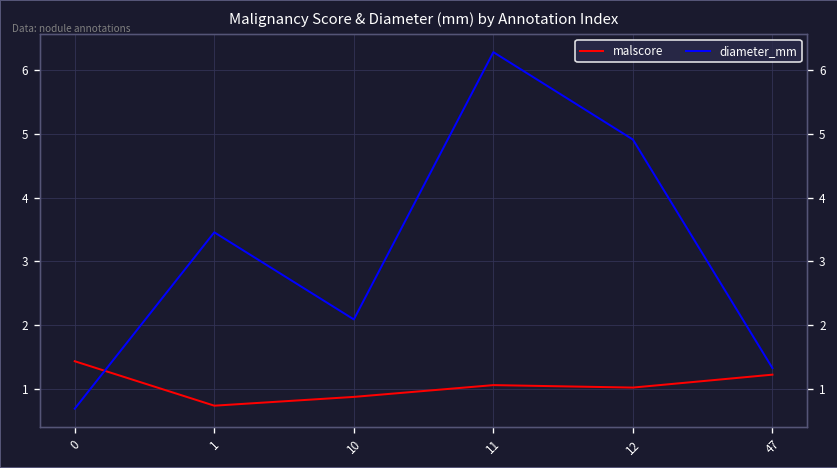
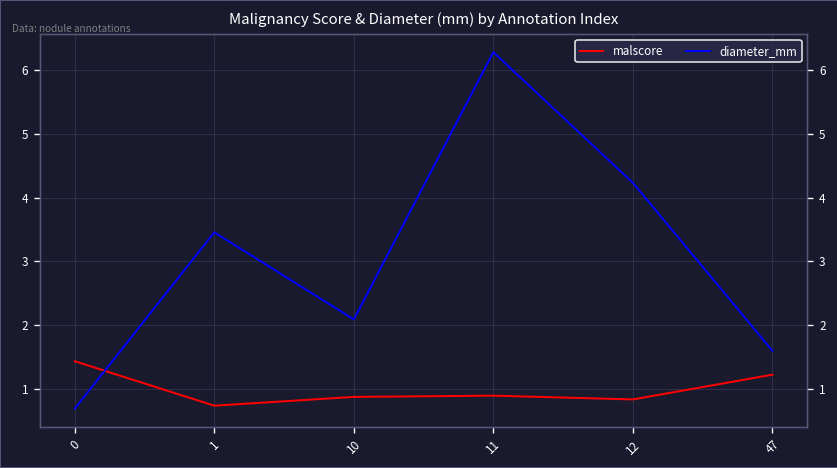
  {
    "malscore": {
      "0": 1.4,
      "1": 0.7,
      "10": 0.9,
-     "11": 1.1,
-     "12": 1.0,
+     "11": 0.9,
+     "12": 0.8,
      "47": 1.2
    },
    "diameter_mm": {
      "0": 0.7,
      "1": 3.5,
      "10": 2.1,
      "11": 6.3,
-     "12": 4.9,
-     "47": 1.3
+     "12": 4.2,
+     "47": 1.6
    }
  }
